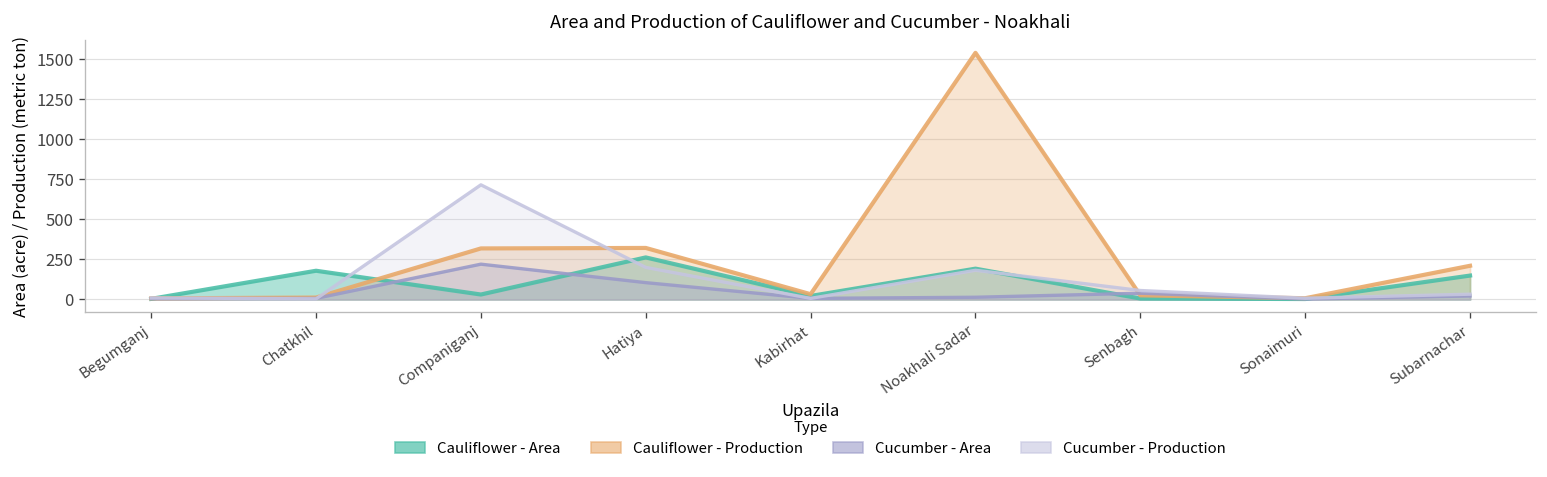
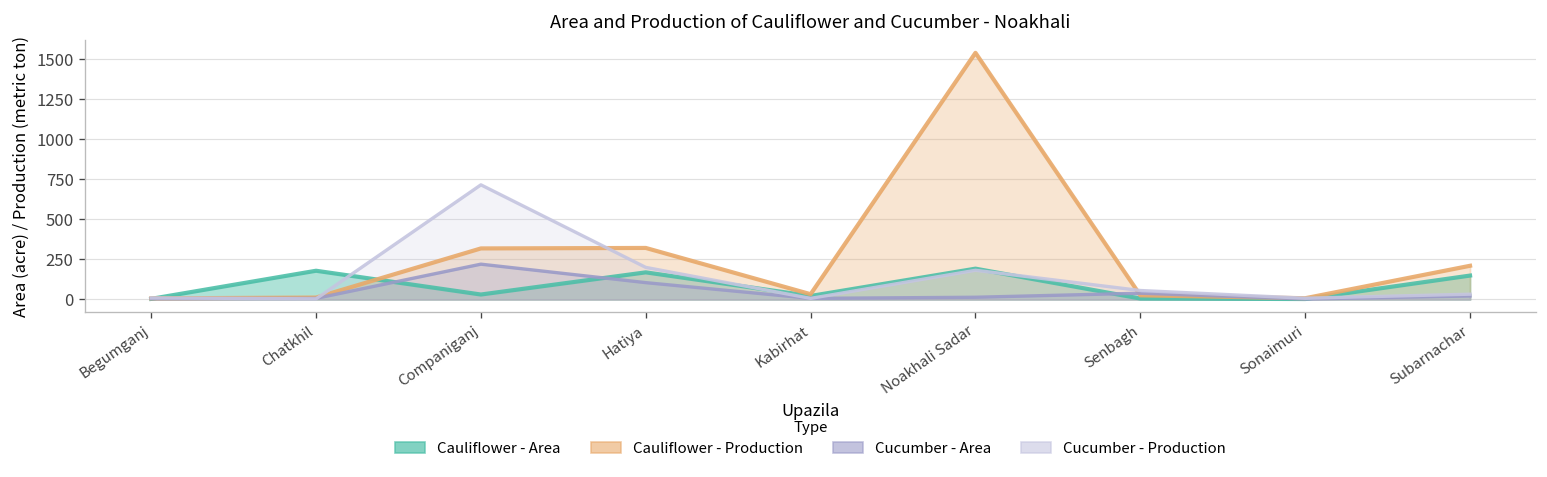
  {
    "Cauliflower - Area": {
      "Chatkhil": 180,
      "Companiganj": 30,
-     "Hatiya": 260,
+     "Hatiya": 170,
      "Senbagh": 10,
      "Subarnachar": 150
    }
  }
